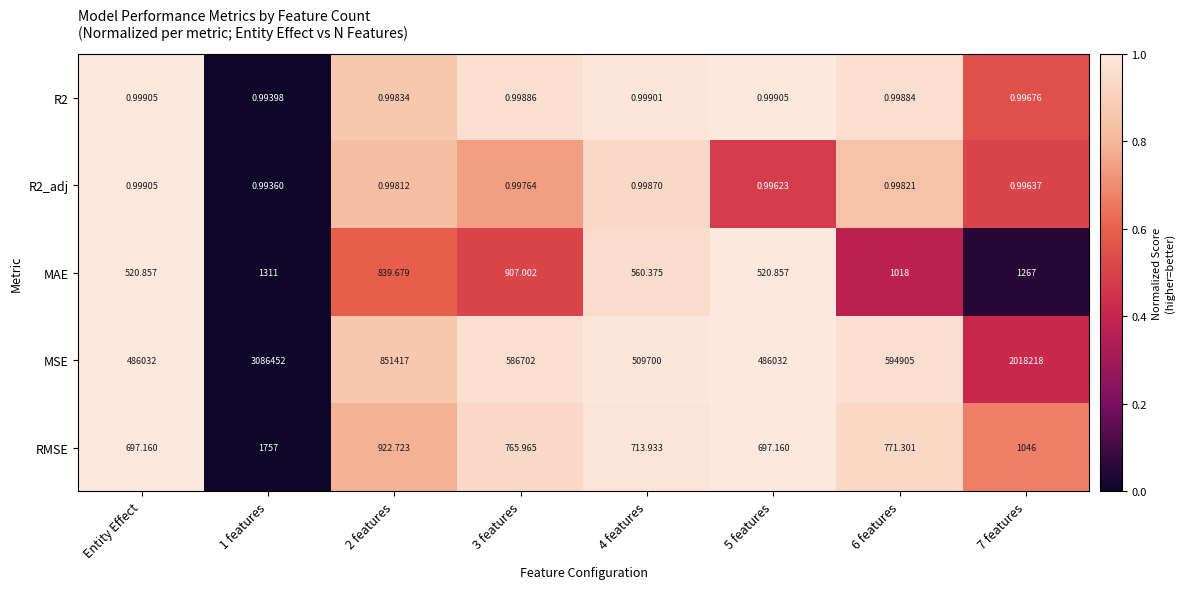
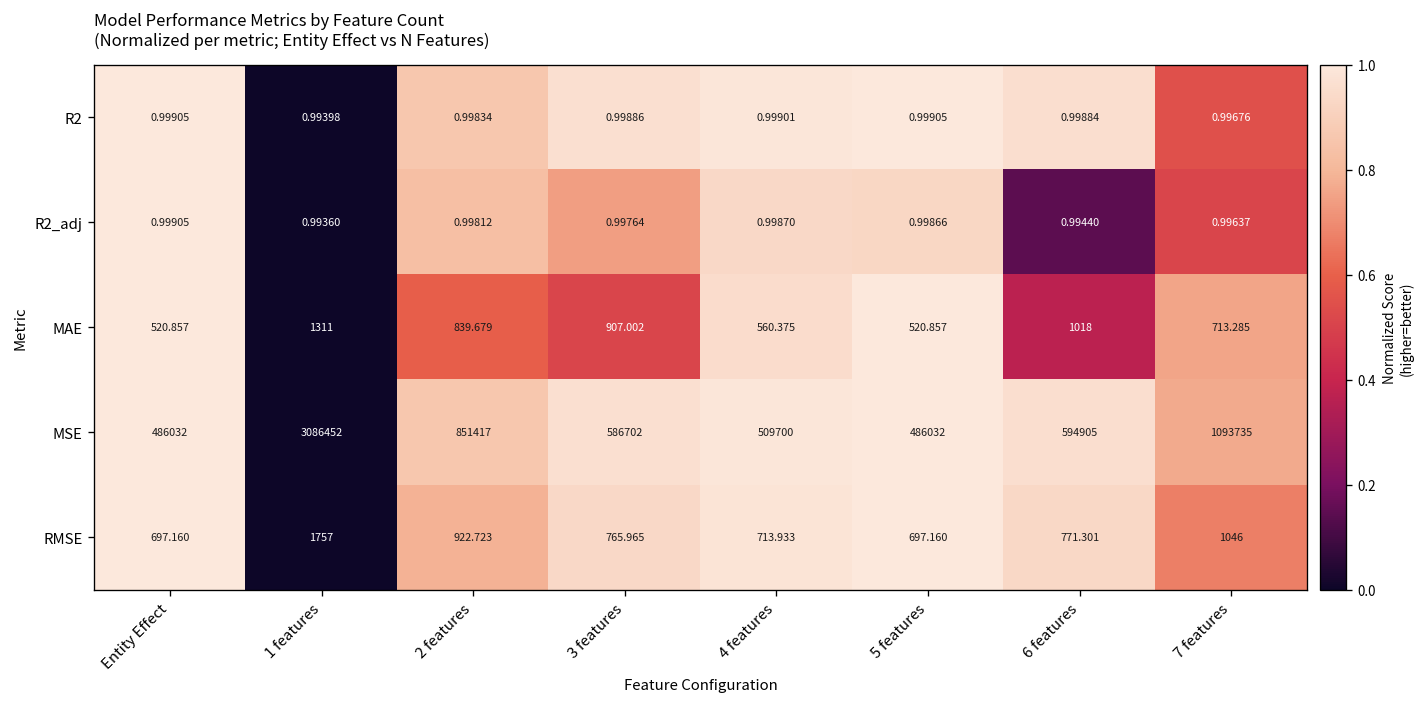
  {
    "R2": {
      "Entity Effect": 0.99905,
      "1 features": 0.99398,
      "2 features": 0.99834,
      "3 features": 0.99886,
      "4 features": 0.99901,
      "5 features": 0.99905,
      "6 features": 0.99884,
      "7 features": 0.99676
    },
    "R2_adj": {
      "Entity Effect": 0.99905,
      "1 features": 0.99360,
      "2 features": 0.99812,
      "3 features": 0.99764,
      "4 features": 0.99870,
-     "5 features": 0.99623,
-     "6 features": 0.99821,
+     "5 features": 0.99866,
+     "6 features": 0.99440,
      "7 features": 0.99637
    },
    "MAE": {
      "Entity Effect": 520.857,
      "1 features": 1311,
      "2 features": 839.679,
      "3 features": 907.002,
      "4 features": 560.375,
      "5 features": 520.857,
      "6 features": 1018,
-     "7 features": 1267
+     "7 features": 713.285
    },
    "MSE": {
      "Entity Effect": 486032,
      "1 features": 3086452,
      "2 features": 851417,
      "3 features": 586702,
      "4 features": 509700,
      "5 features": 486032,
      "6 features": 594905,
-     "7 features": 2018218
+     "7 features": 1093735
    },
    "RMSE": {
      "Entity Effect": 697.160,
      "1 features": 1757,
      "2 features": 922.723,
      "3 features": 765.965,
      "4 features": 713.933,
      "5 features": 697.160,
      "6 features": 771.301,
      "7 features": 1046
    }
  }
